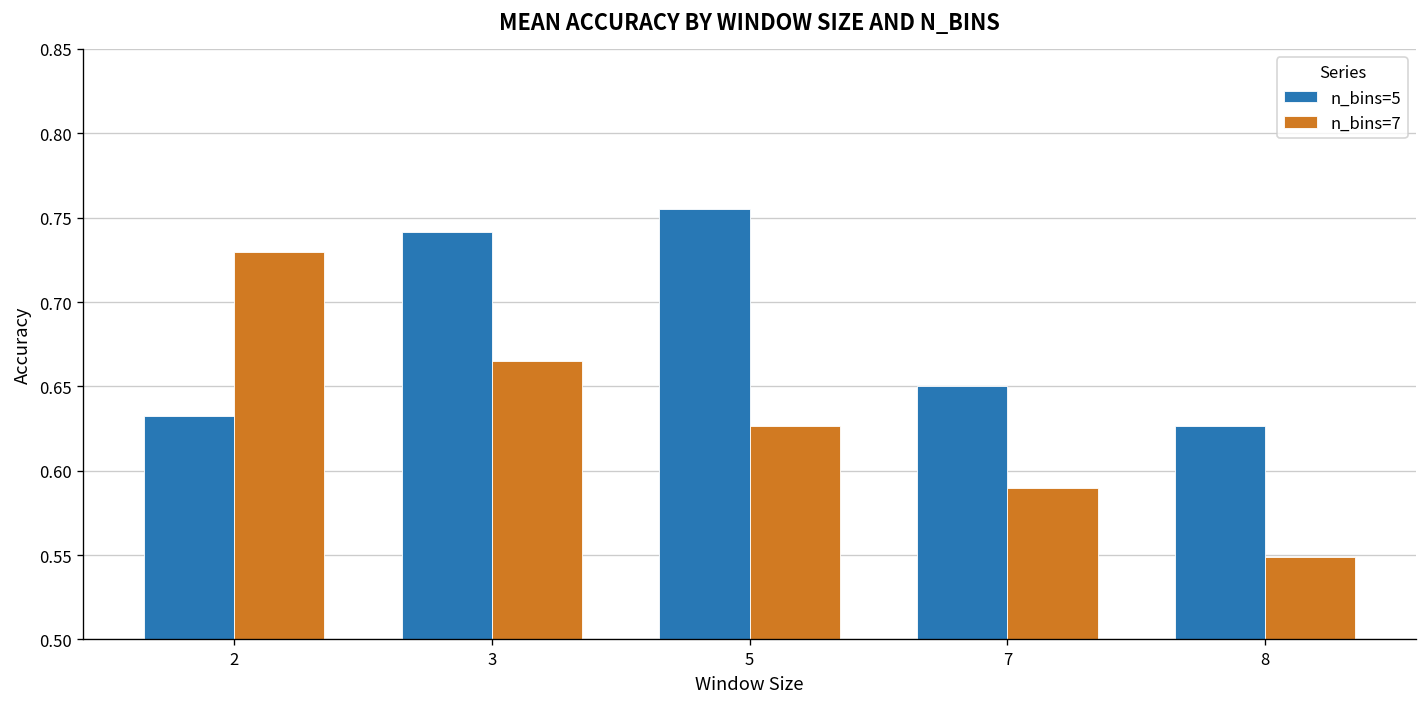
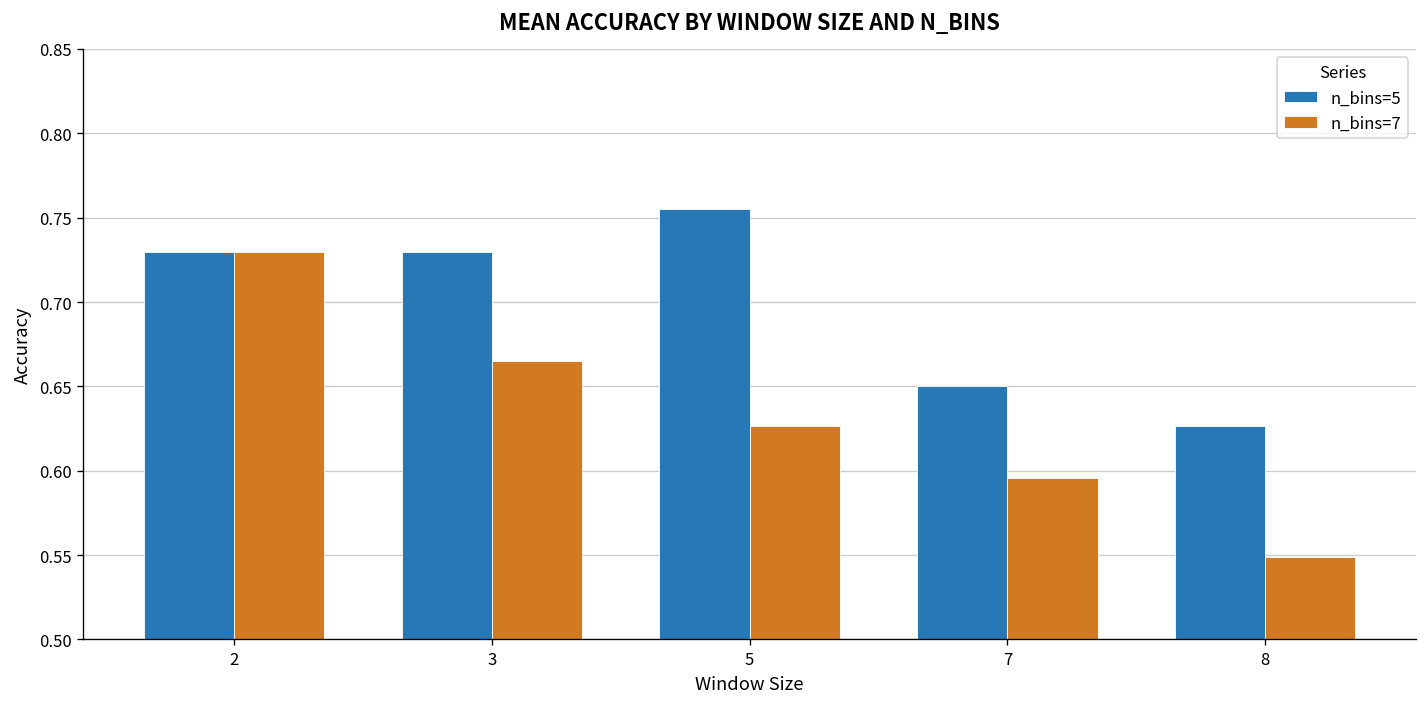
  {
    "n_bins=5": {
-     "2": 0.633,
-     "3": 0.742,
+     "2": 0.730,
+     "3": 0.730,
      "5": 0.755,
      "7": 0.651,
      "8": 0.626
    },
    "n_bins=7": {
      "2": 0.730,
      "3": 0.665,
      "5": 0.626,
-     "7": 0.590,
+     "7": 0.596,
      "8": 0.549
    }
  }
